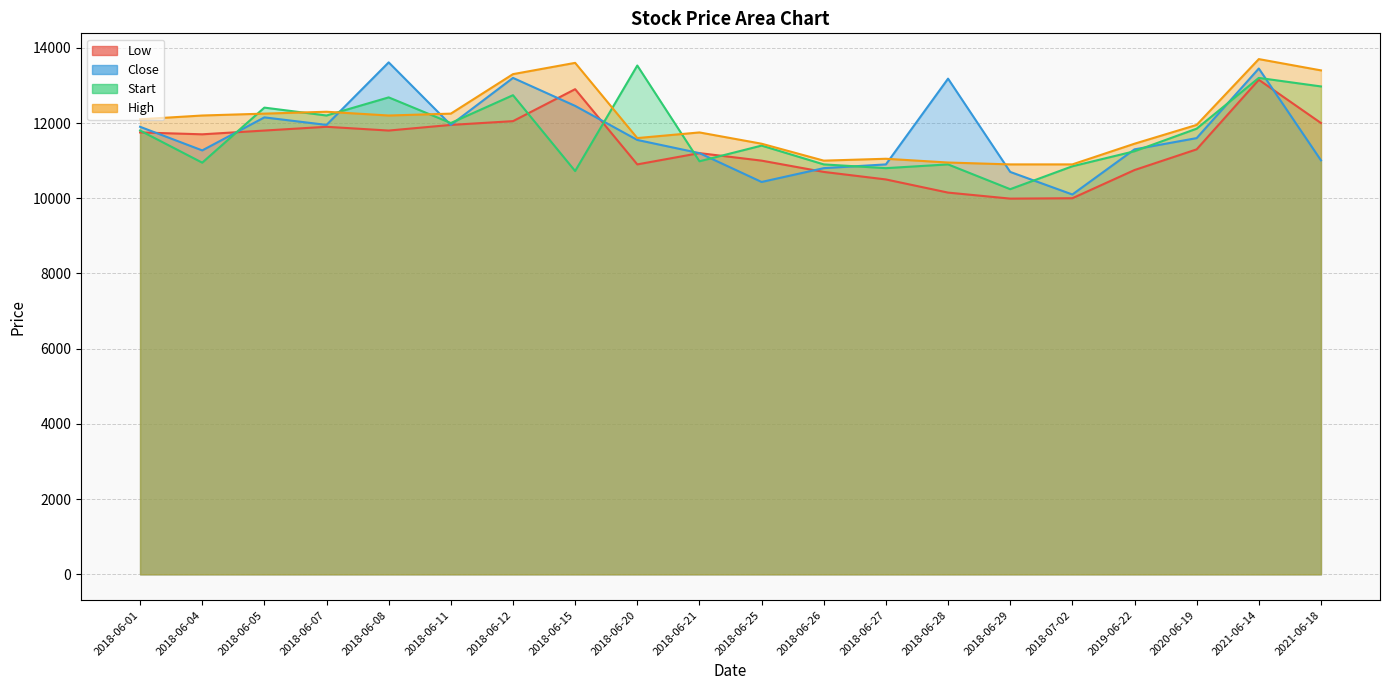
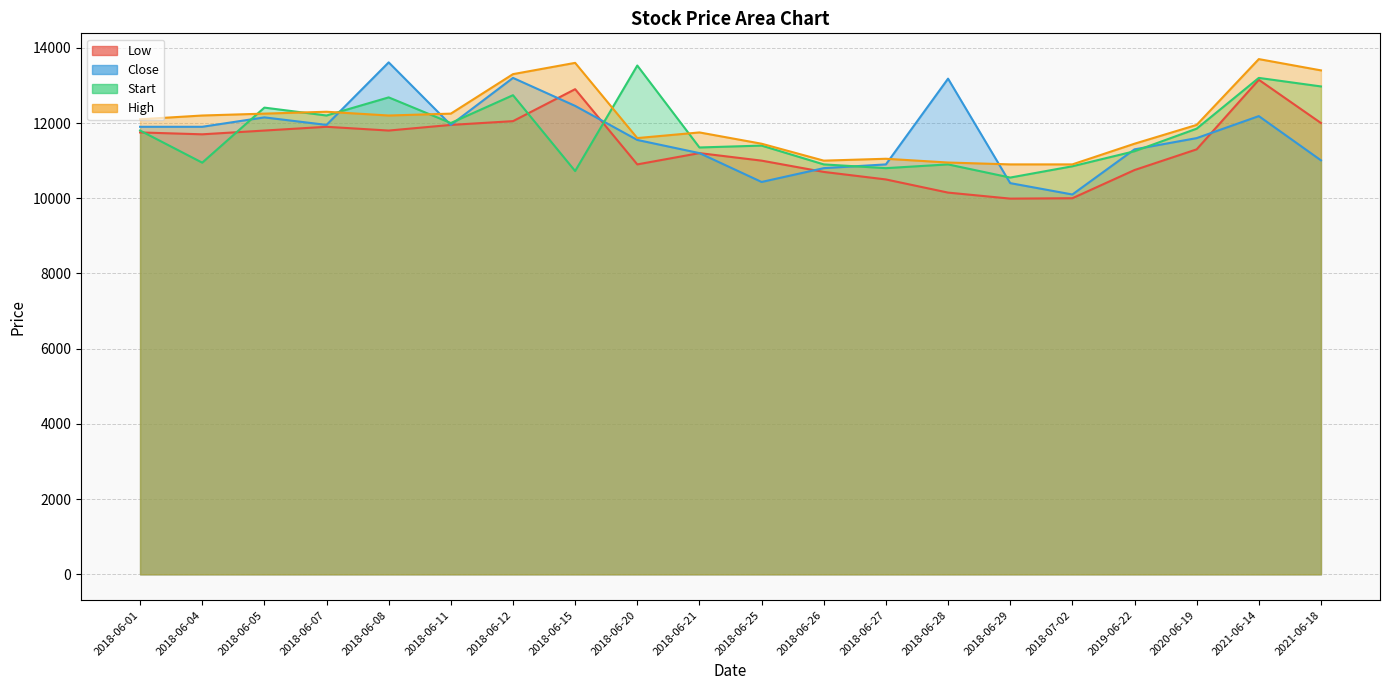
  {
    "Close": {
      "2018-06-01": 11900,
-     "2018-06-04": 11300,
+     "2018-06-04": 11900,
      "2018-06-05": 12200,
      "2018-06-08": 13600,
      "2018-06-12": 13200,
      "2018-06-15": 12500,
      "2018-06-25": 10400,
      "2018-06-26": 10800,
      "2018-06-27": 10900,
      "2018-06-28": 13200,
-     "2018-06-29": 10700,
+     "2018-06-29": 10400,
      "2018-07-02": 10100,
      "2020-06-19": 11600,
-     "2021-06-14": 13500,
+     "2021-06-14": 12200,
      "2021-06-18": 11000
    },
    "Start": {
      "2018-06-04": 10900,
      "2018-06-05": 12400,
      "2018-06-07": 12200,
      "2018-06-08": 12700,
      "2018-06-12": 12700,
      "2018-06-15": 10700,
      "2018-06-20": 13500,
-     "2018-06-21": 11000,
+     "2018-06-21": 11400,
      "2018-06-26": 10900,
      "2018-06-27": 10800,
-     "2018-06-29": 10200,
+     "2018-06-29": 10600,
      "2020-06-19": 11900,
      "2021-06-18": 13000
    }
  }
